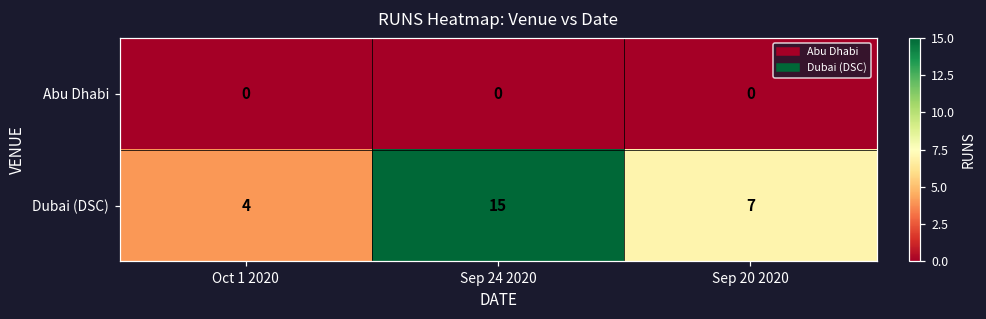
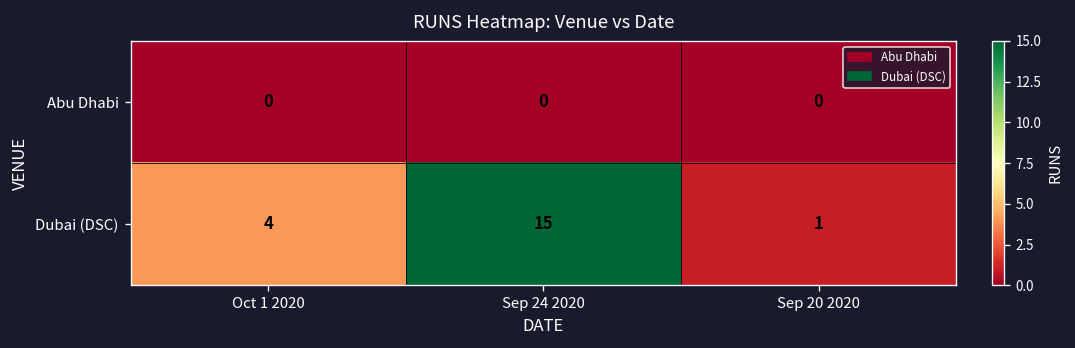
  {
    "Abu Dhabi": {
      "Oct 1 2020": 0,
      "Sep 24 2020": 0,
      "Sep 20 2020": 0
    },
    "Dubai (DSC)": {
      "Oct 1 2020": 4,
      "Sep 24 2020": 15,
-     "Sep 20 2020": 7
+     "Sep 20 2020": 1
    }
  }
